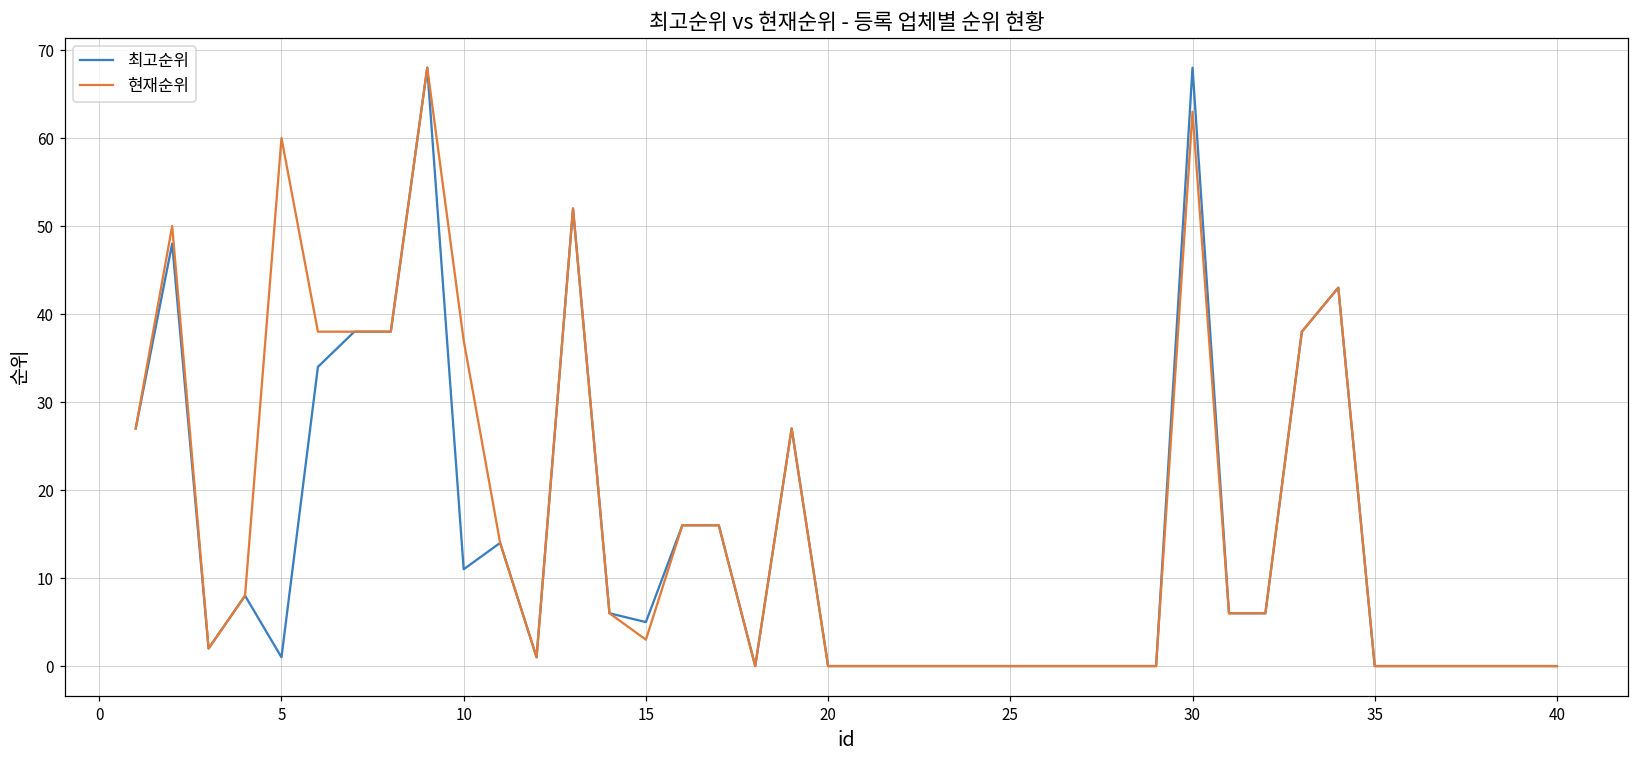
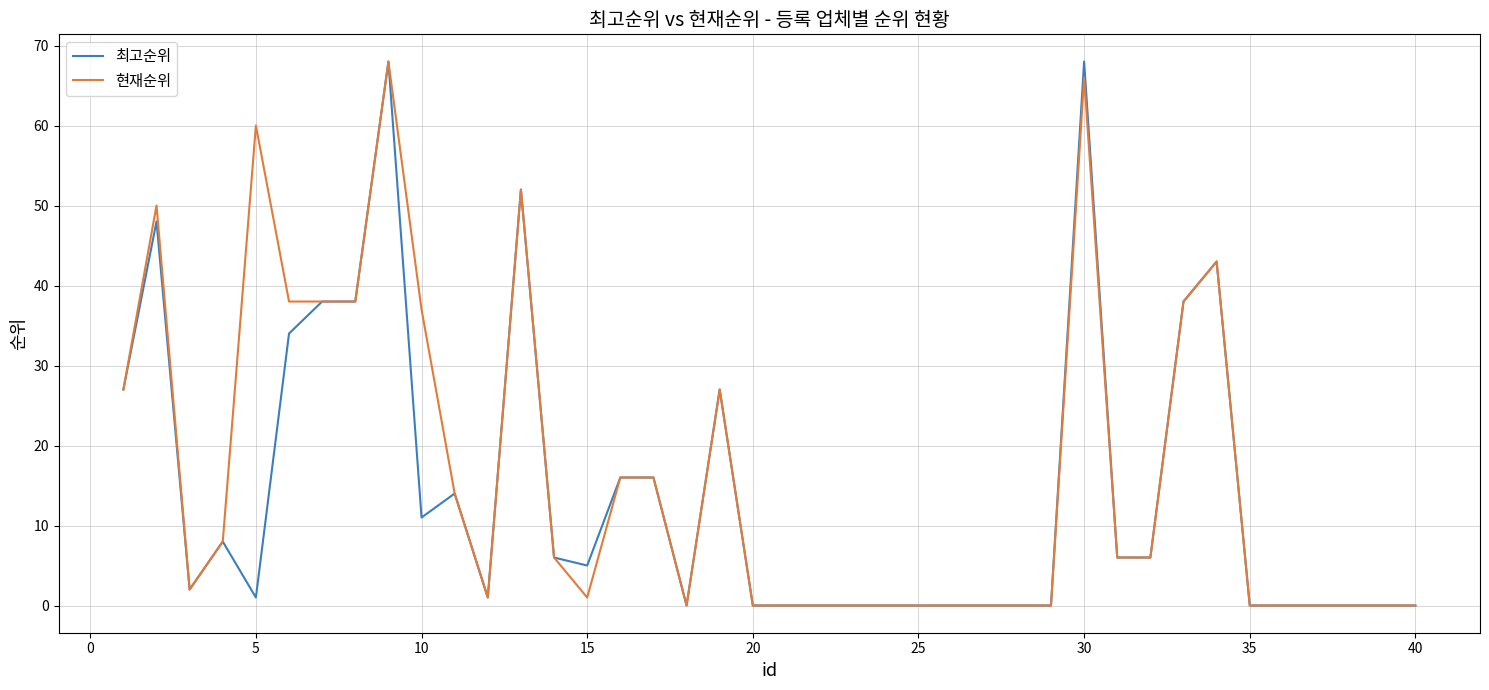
  {
    "최고순위": {
      "5": 1,
      "10": 11,
      "15": 5,
      "30": 68
    },
    "현재순위": {
      "5": 60,
      "10": 37,
-     "15": 3,
-     "30": 63
+     "15": 1,
+     "30": 66
    }
  }
